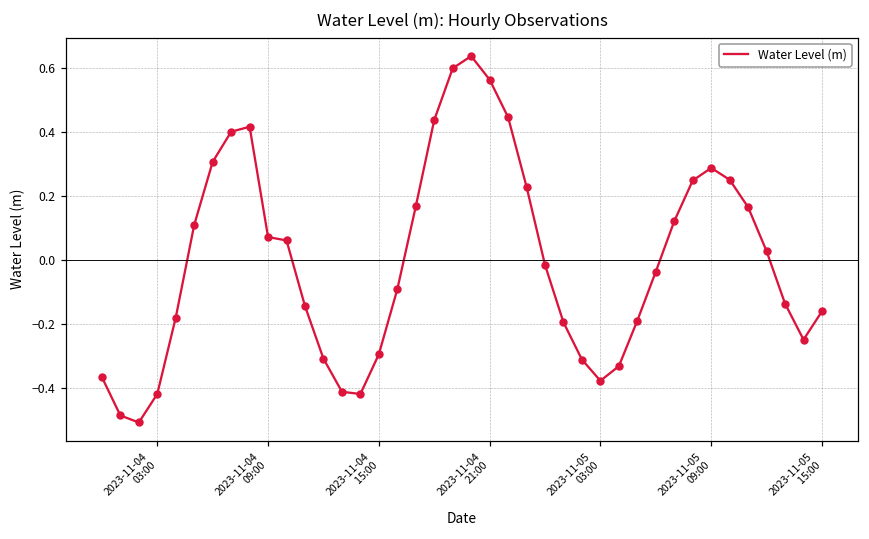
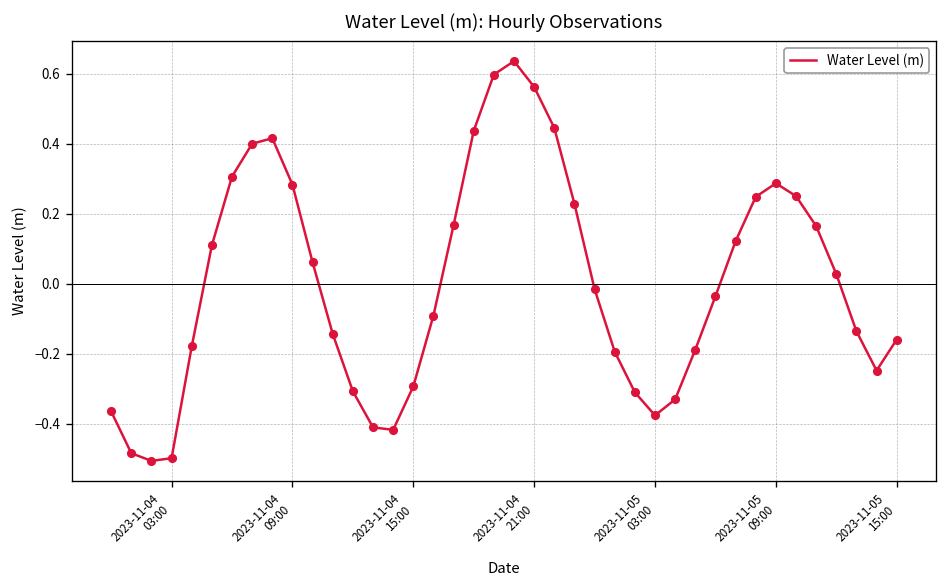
  {
-   "2023-11-04 03:00": -0.42,
-   "2023-11-04 09:00": 0.07,
+   "2023-11-04 03:00": -0.50,
+   "2023-11-04 09:00": 0.28,
    "2023-11-04 15:00": -0.29,
    "2023-11-04 21:00": 0.56,
    "2023-11-05 03:00": -0.38,
    "2023-11-05 09:00": 0.29,
    "2023-11-05 15:00": -0.16
  }
